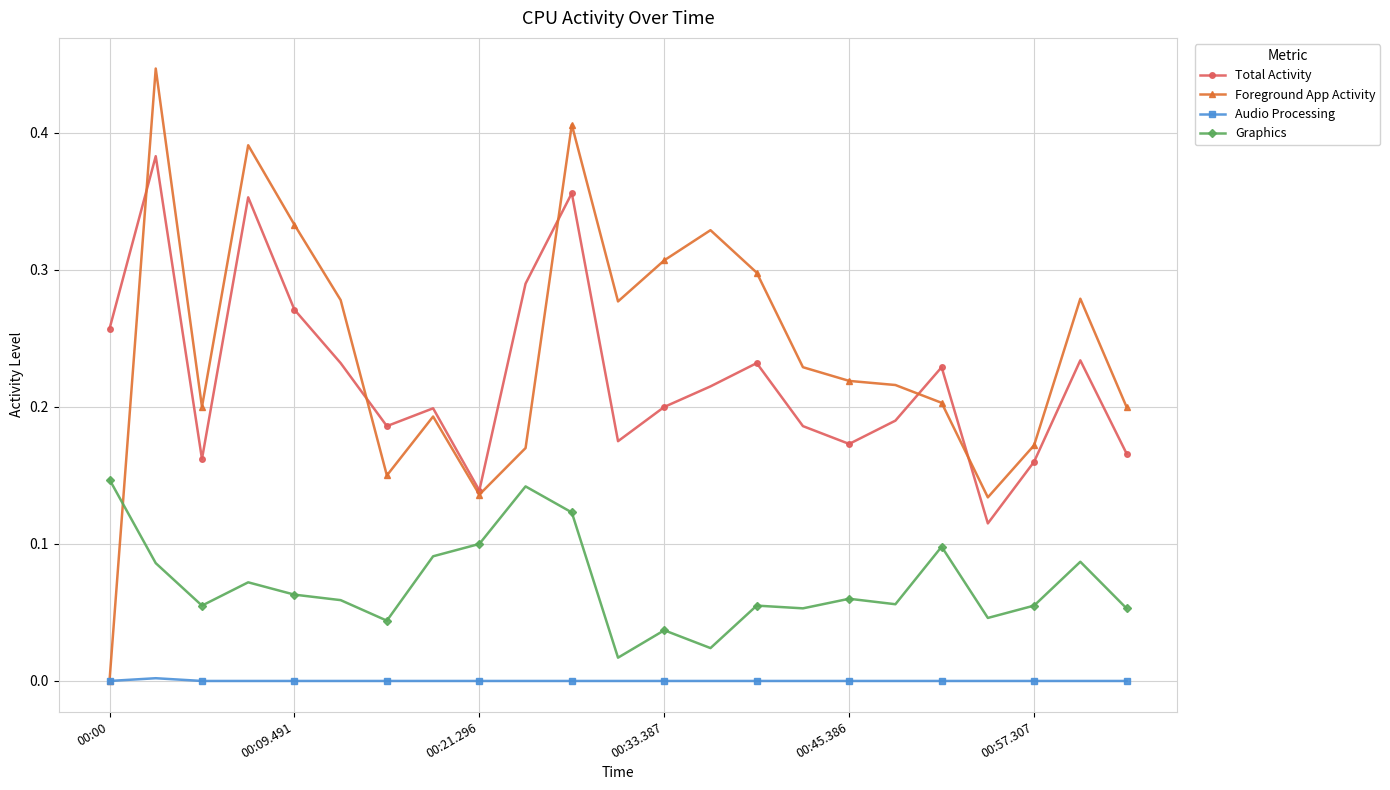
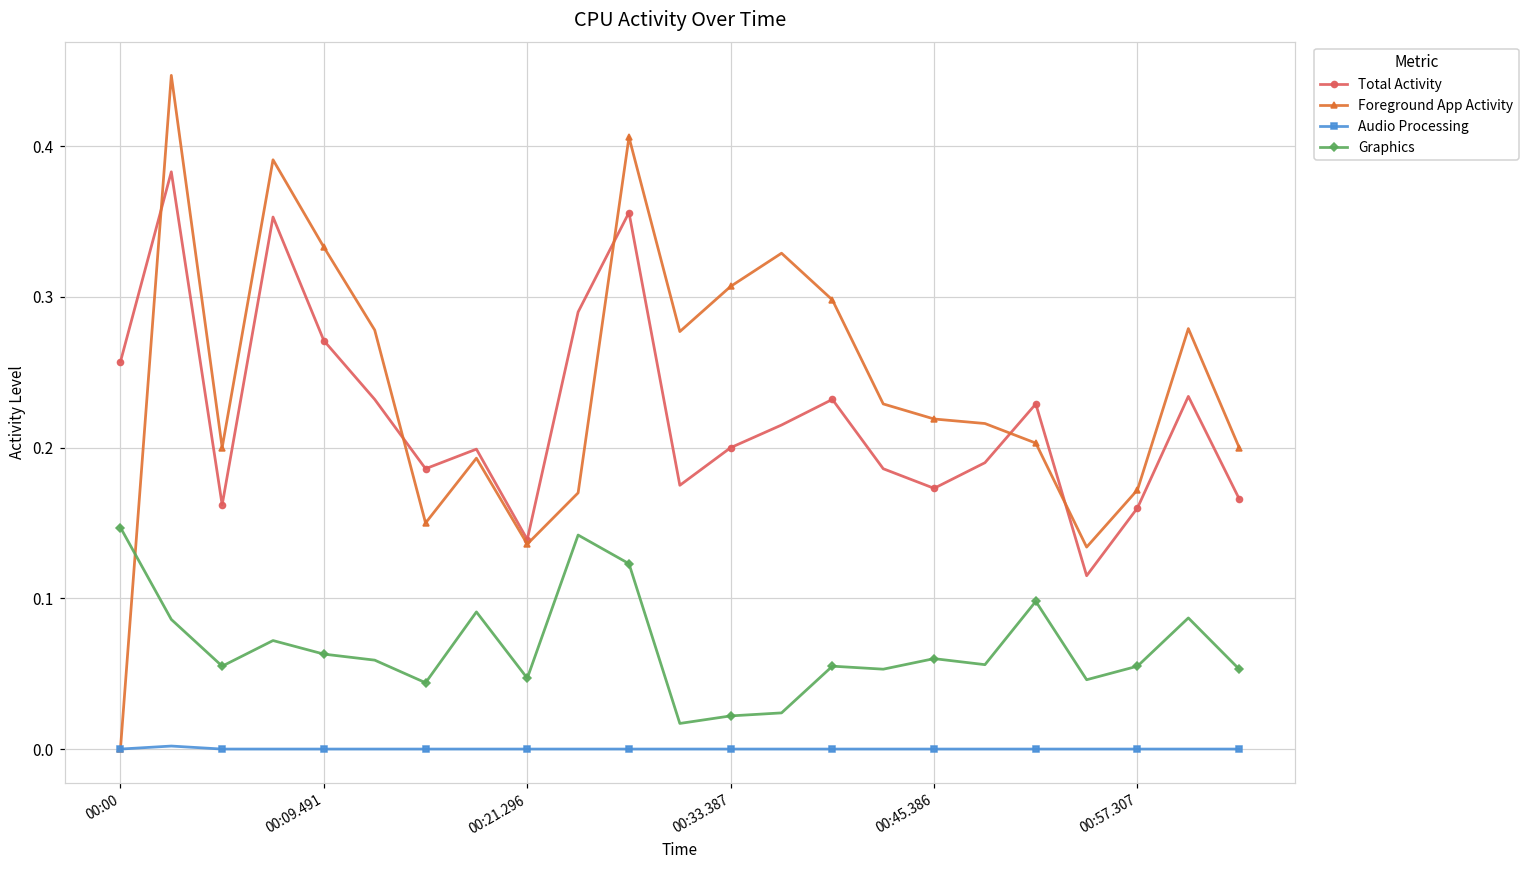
  {
    "Audio Processing": {
      "00:09.491": 0.000,
      "00:21.296": 0.000,
      "00:33.387": 0.000,
      "00:45.386": 0.000,
      "00:57.307": 0.000
    },
    "Graphics": {
      "00:00": 0.147,
      "00:09.491": 0.063,
-     "00:21.296": 0.100,
-     "00:33.387": 0.037,
+     "00:21.296": 0.047,
+     "00:33.387": 0.022,
      "00:45.386": 0.060,
      "00:57.307": 0.055
    }
  }
